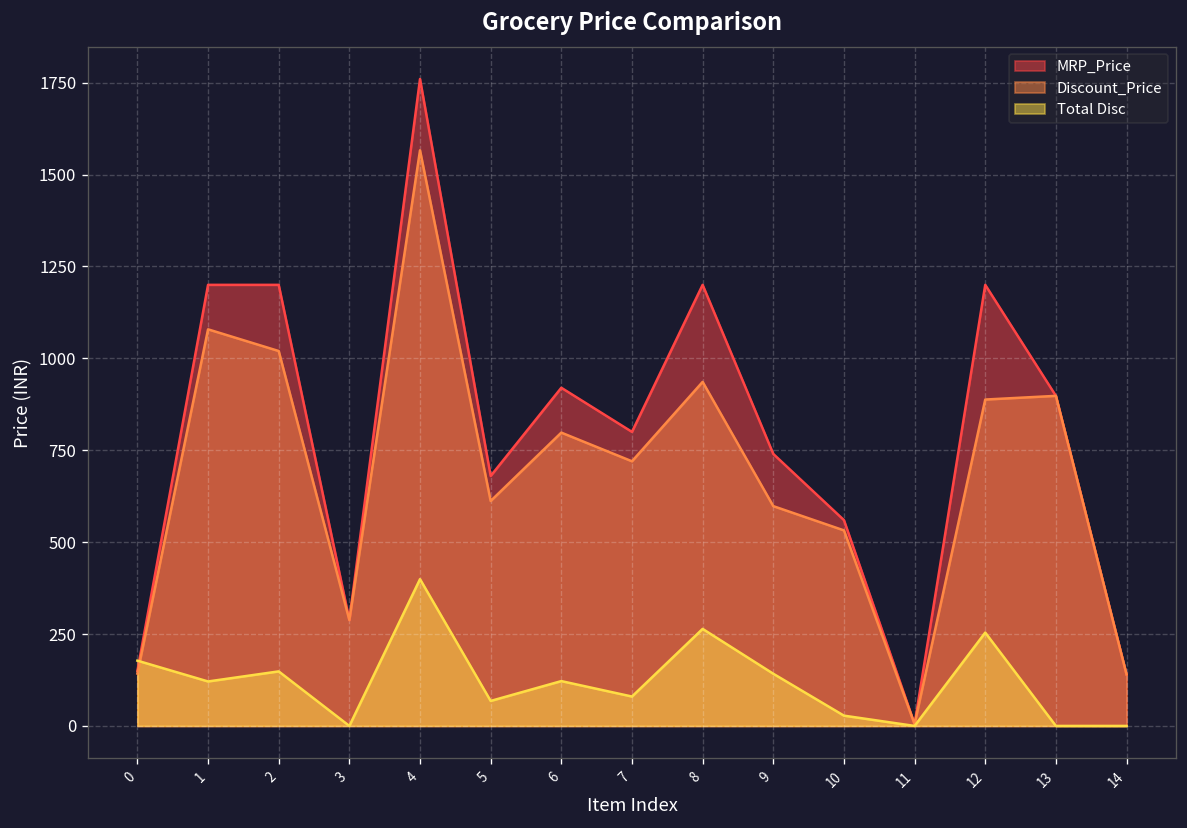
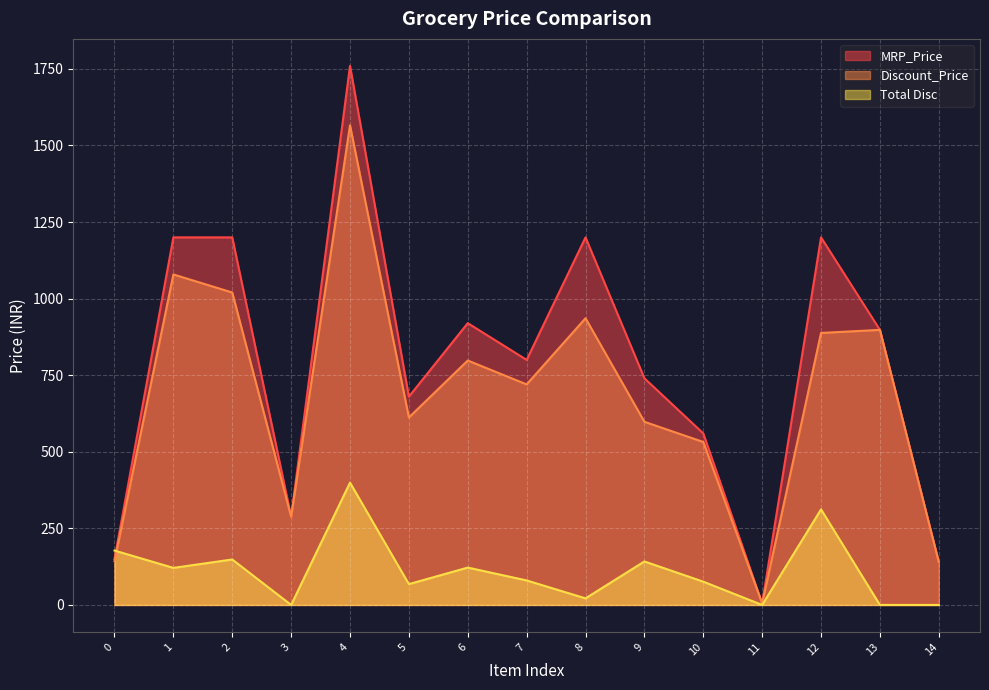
  {
    "Total Disc": {
      "0": 180,
      "1": 120,
      "2": 150,
      "3": 0,
      "4": 400,
      "5": 70,
      "6": 120,
      "7": 80,
-     "8": 260,
+     "8": 20,
      "9": 140,
-     "10": 30,
-     "12": 250,
+     "10": 80,
+     "12": 310,
      "13": 0,
      "14": 0
    }
  }
